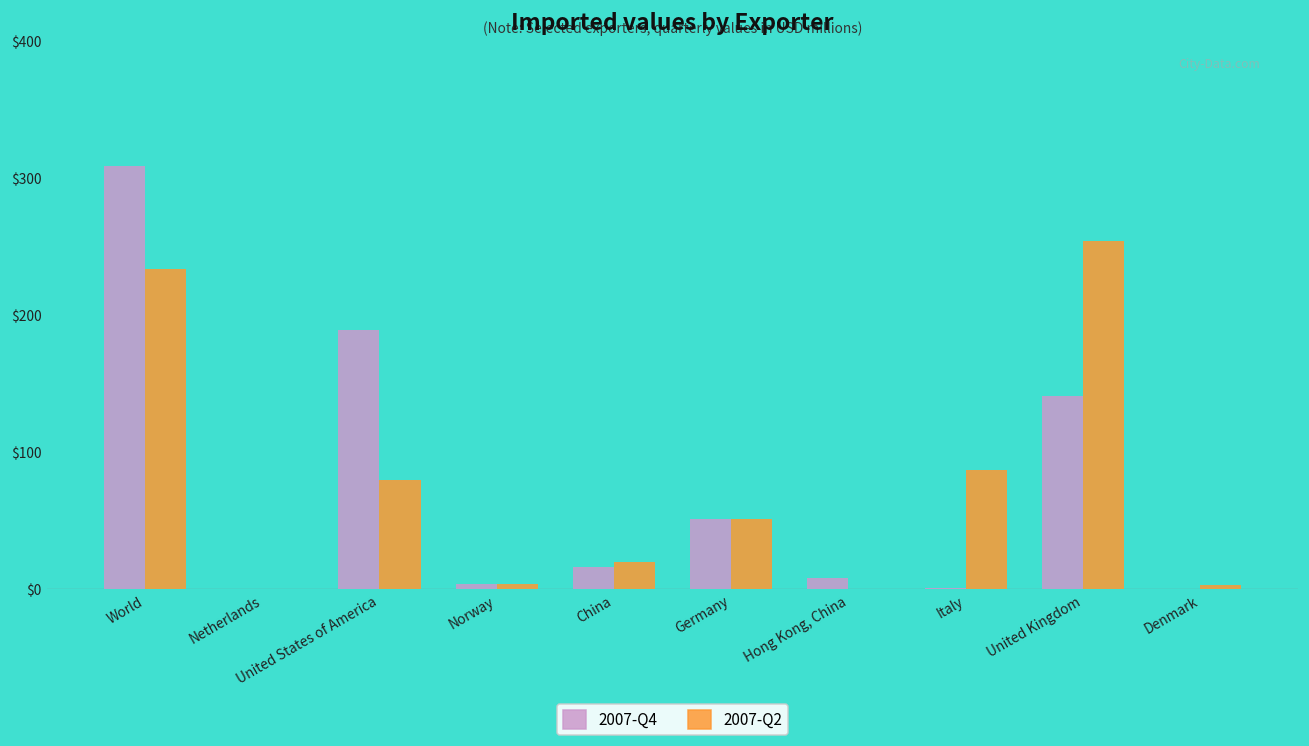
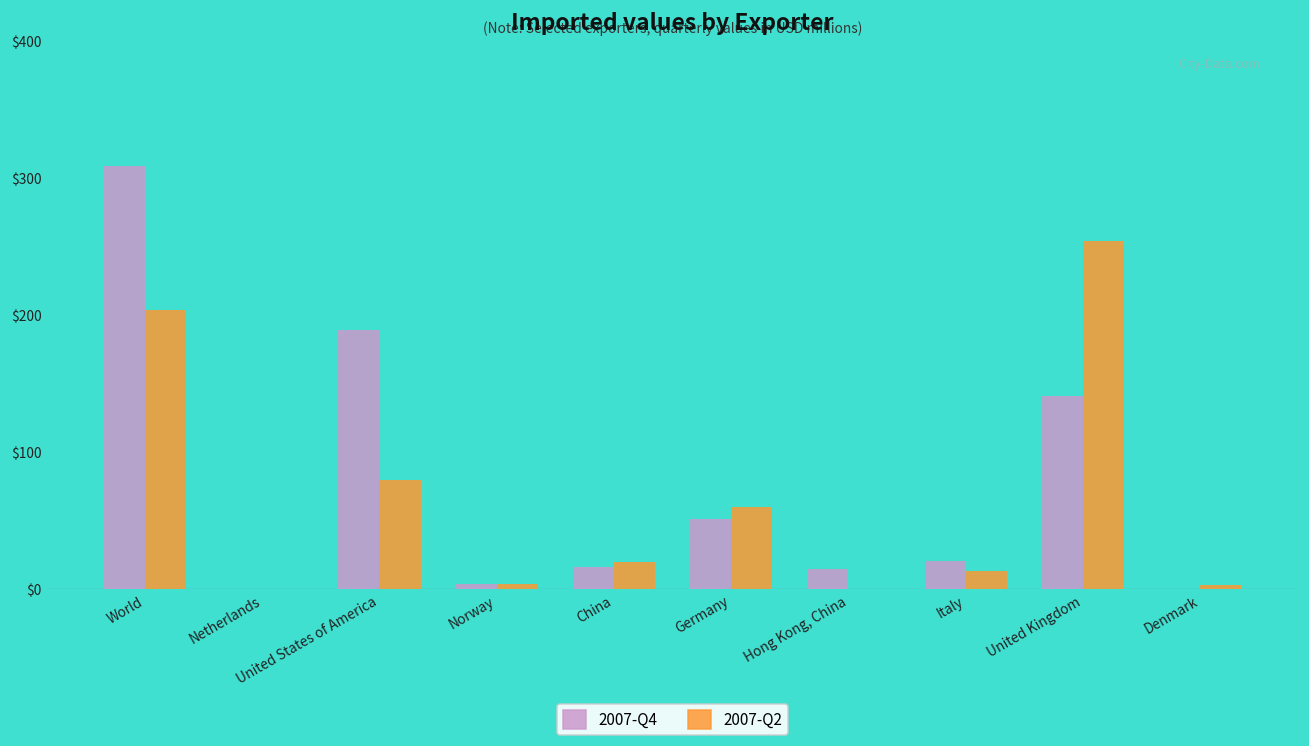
  {
    "2007-Q4": {
      "World": "$309",
      "Netherlands": "$0",
      "United States of America": "$189",
      "Norway": "$4",
      "China": "$16",
      "Germany": "$51",
-     "Hong Kong, China": "$8",
-     "Italy": "$1",
+     "Hong Kong, China": "$15",
+     "Italy": "$21",
      "United Kingdom": "$141",
      "Denmark": "$0"
    },
    "2007-Q2": {
-     "World": "$234",
+     "World": "$204",
      "Netherlands": "$0",
      "United States of America": "$80",
      "Norway": "$4",
      "China": "$20",
-     "Germany": "$51",
+     "Germany": "$60",
      "Hong Kong, China": "$0",
-     "Italy": "$87",
+     "Italy": "$13",
      "United Kingdom": "$254",
      "Denmark": "$3"
    }
  }
